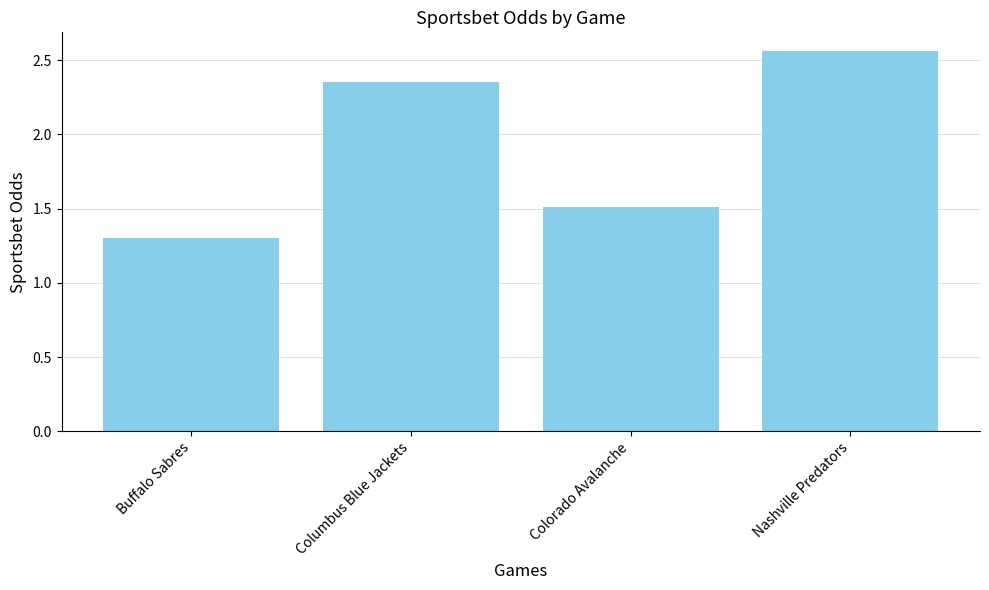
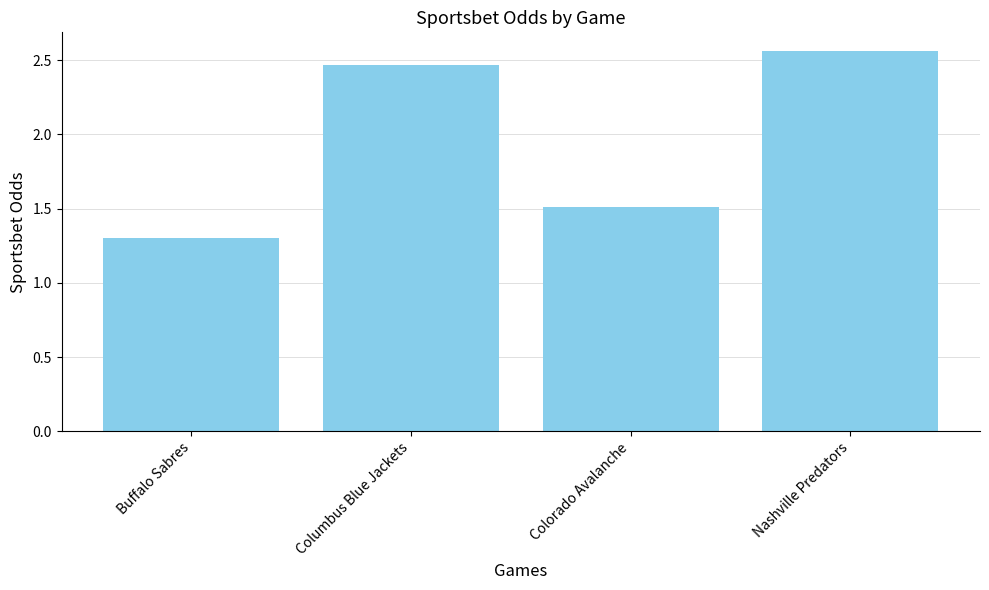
  {
    "Buffalo Sabres": 1.30,
-   "Columbus Blue Jackets": 2.35,
+   "Columbus Blue Jackets": 2.47,
    "Colorado Avalanche": 1.51,
    "Nashville Predators": 2.56
  }
